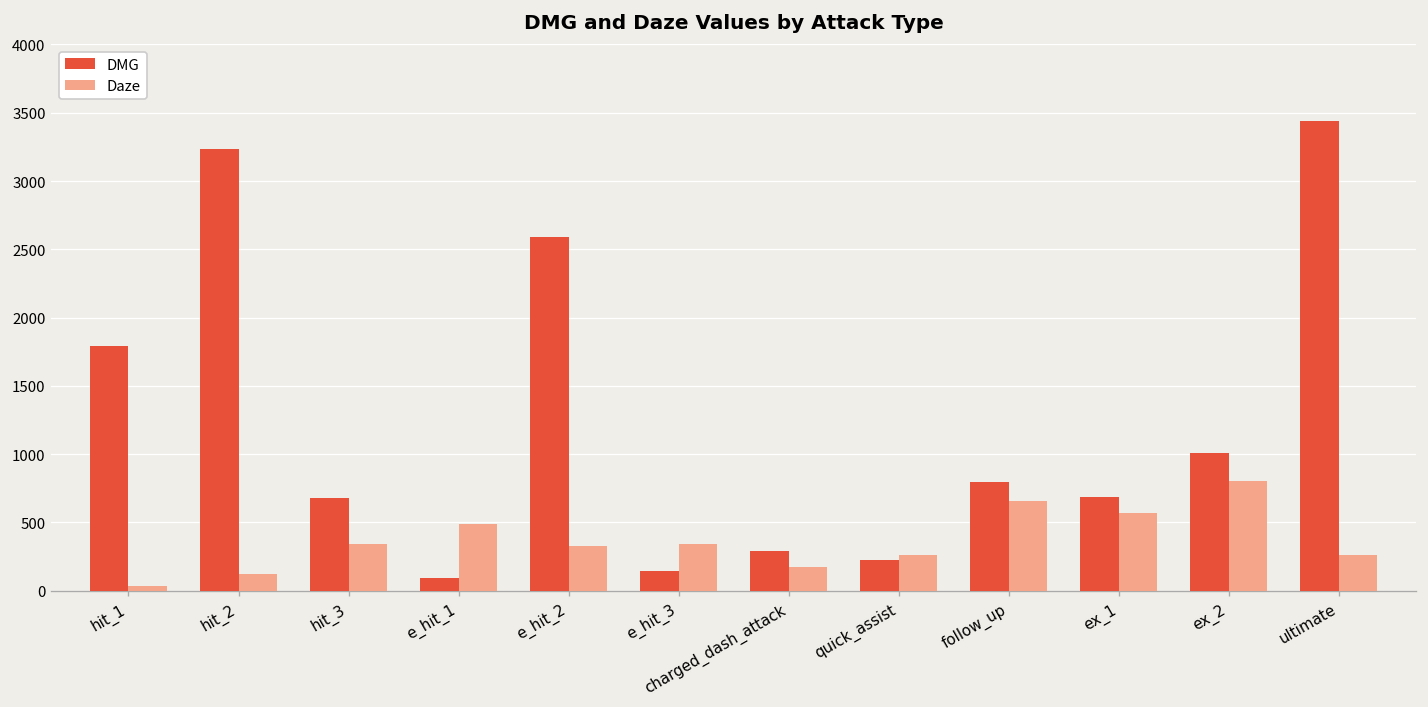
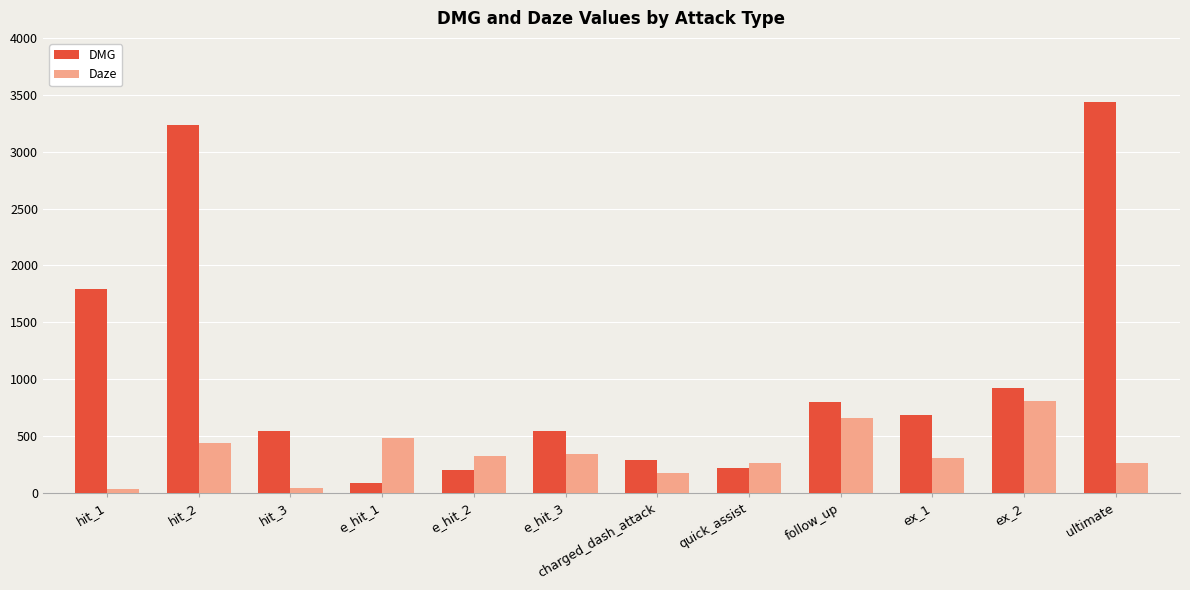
  {
    "DMG": {
      "hit_1": 1790,
      "hit_2": 3230,
-     "hit_3": 680,
+     "hit_3": 540,
      "e_hit_1": 90,
-     "e_hit_2": 2590,
-     "e_hit_3": 140,
+     "e_hit_2": 200,
+     "e_hit_3": 540,
      "charged_dash_attack": 290,
      "quick_assist": 220,
      "follow_up": 800,
      "ex_1": 690,
-     "ex_2": 1010,
+     "ex_2": 920,
      "ultimate": 3440
    },
    "Daze": {
      "hit_1": 40,
-     "hit_2": 120,
-     "hit_3": 340,
+     "hit_2": 440,
+     "hit_3": 40,
      "e_hit_1": 490,
      "e_hit_2": 320,
      "e_hit_3": 340,
      "charged_dash_attack": 170,
      "quick_assist": 260,
      "follow_up": 660,
-     "ex_1": 570,
+     "ex_1": 300,
      "ex_2": 810,
      "ultimate": 260
    }
  }
